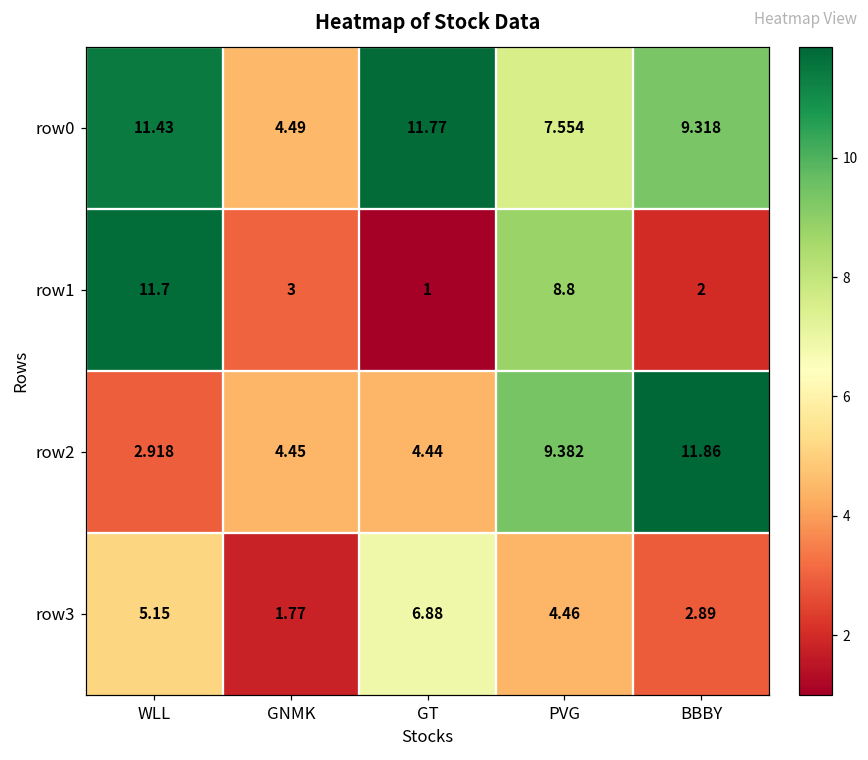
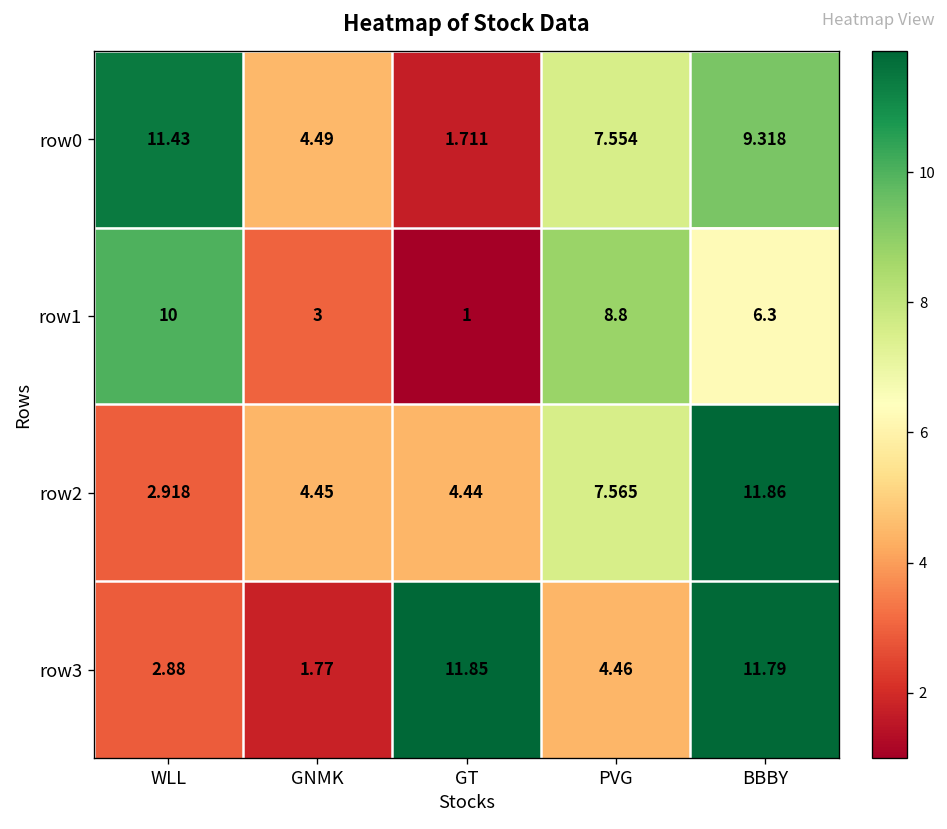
  {
    "row0": {
      "WLL": 11.43,
      "GNMK": 4.49,
-     "GT": 11.77,
+     "GT": 1.711,
      "PVG": 7.554,
      "BBBY": 9.318
    },
    "row1": {
-     "WLL": 11.7,
+     "WLL": 10,
      "GNMK": 3,
      "GT": 1,
      "PVG": 8.8,
-     "BBBY": 2
+     "BBBY": 6.3
    },
    "row2": {
      "WLL": 2.918,
      "GNMK": 4.45,
      "GT": 4.44,
-     "PVG": 9.382,
+     "PVG": 7.565,
      "BBBY": 11.86
    },
    "row3": {
-     "WLL": 5.15,
+     "WLL": 2.88,
      "GNMK": 1.77,
-     "GT": 6.88,
+     "GT": 11.85,
      "PVG": 4.46,
-     "BBBY": 2.89
+     "BBBY": 11.79
    }
  }
